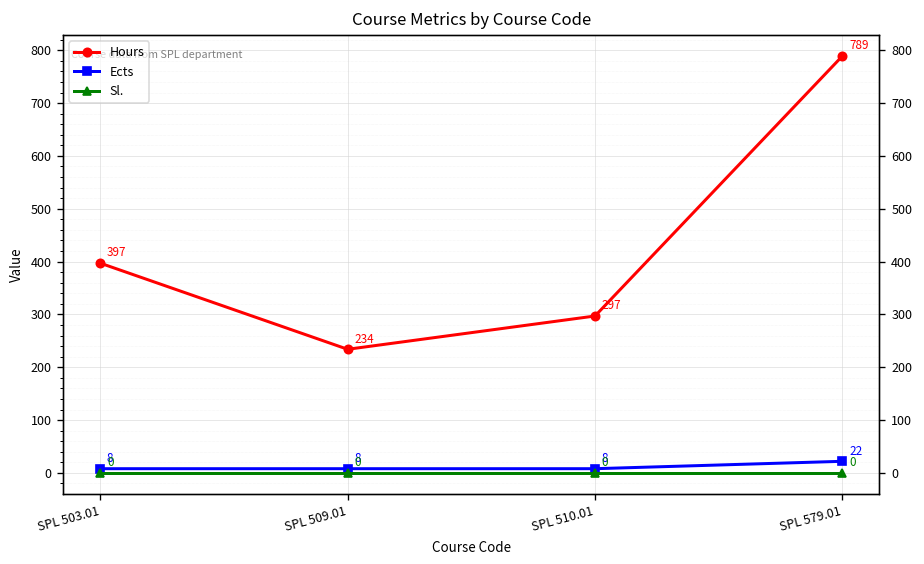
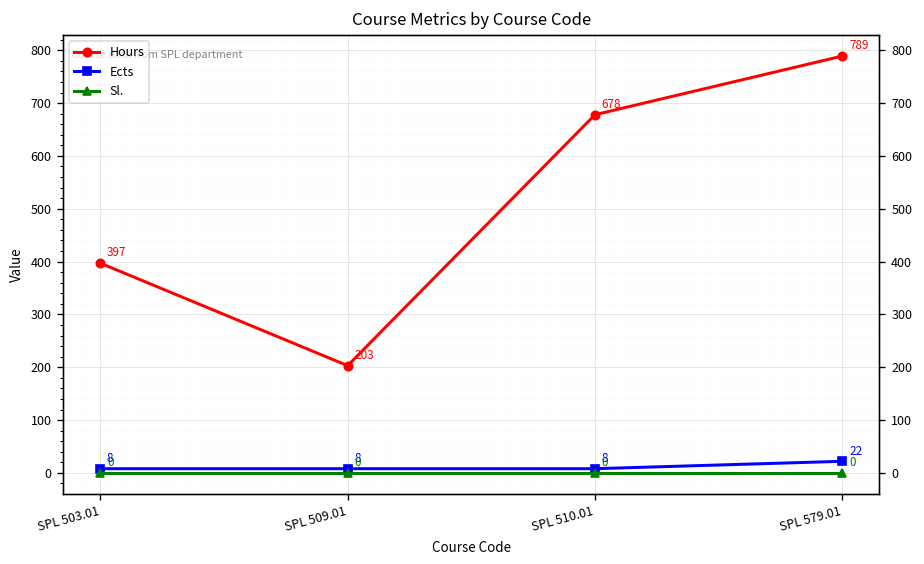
  {
    "Hours": {
      "SPL 503.01": 397,
-     "SPL 509.01": 234,
-     "SPL 510.01": 297,
+     "SPL 509.01": 203,
+     "SPL 510.01": 678,
      "SPL 579.01": 789
    },
    "Ects": {
      "SPL 579.01": 22
    },
    "Sl.": {
      "SPL 579.01": 0
    }
  }
